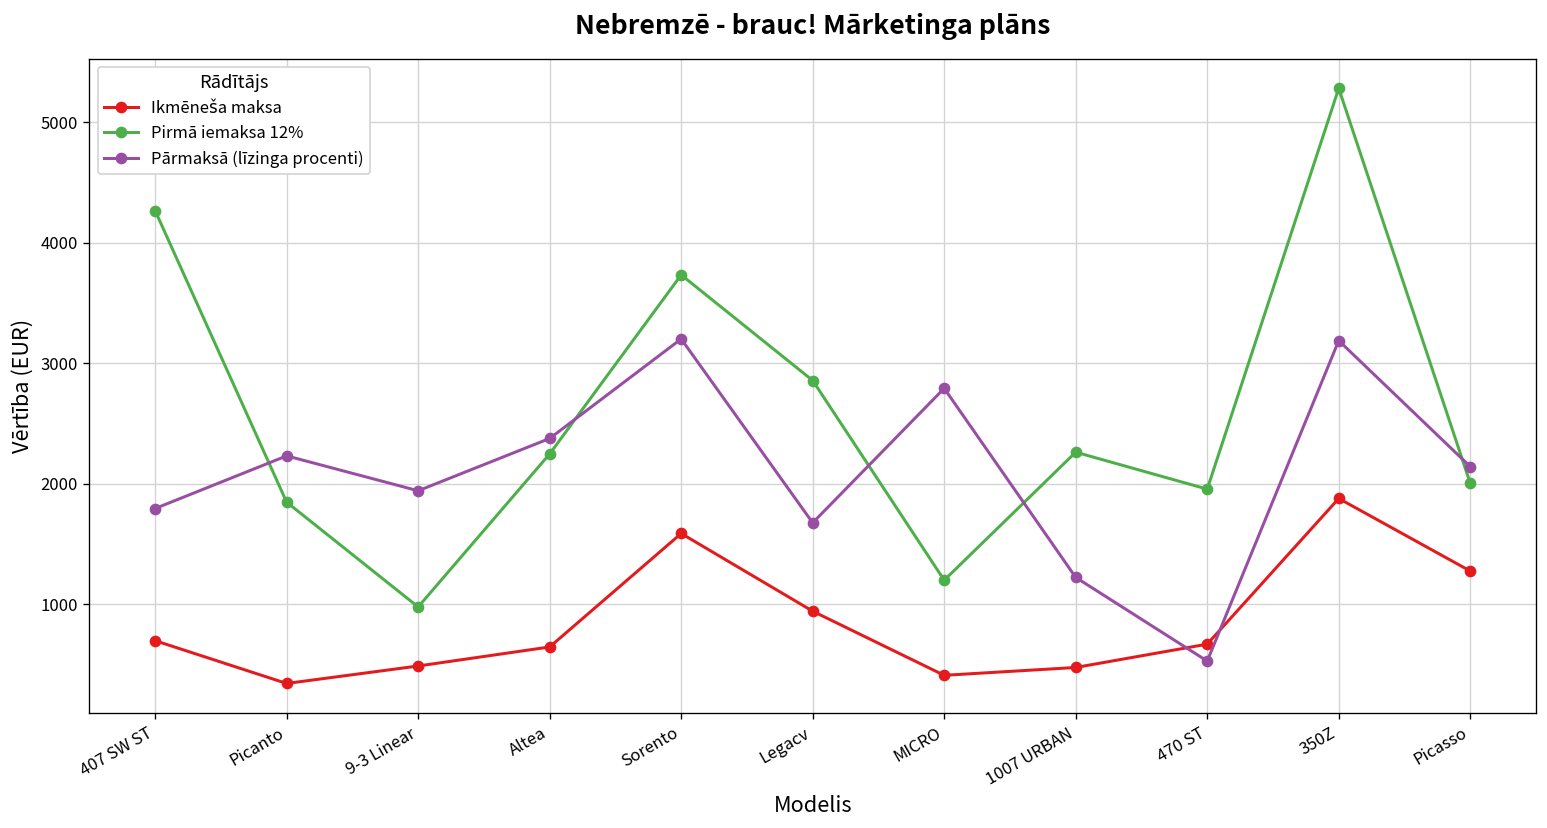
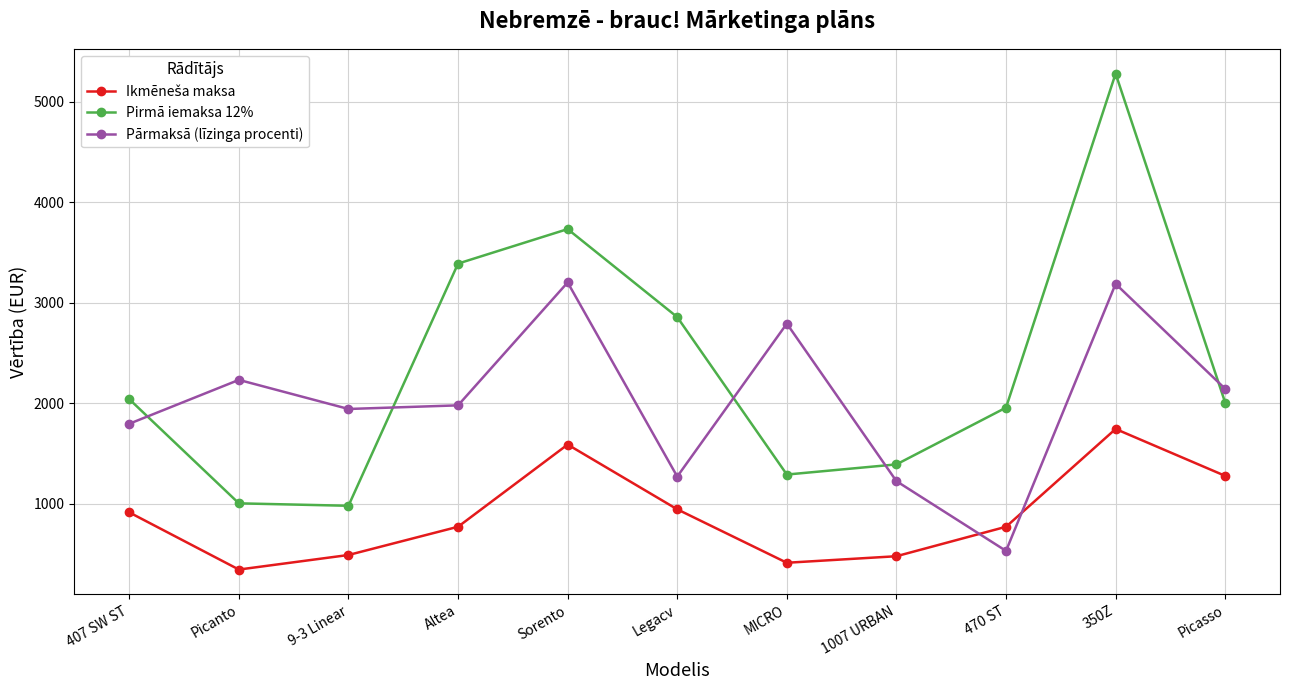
  {
    "Ikmēneša maksa": {
-     "407 SW ST": 700,
+     "407 SW ST": 910,
      "Picanto": 340,
      "9-3 Linear": 490,
-     "Altea": 650,
+     "Altea": 770,
      "Sorento": 1590,
      "Legacv": 940,
      "MICRO": 410,
      "1007 URBAN": 480,
-     "470 ST": 670,
-     "350Z": 1880,
+     "470 ST": 770,
+     "350Z": 1740,
      "Picasso": 1280
    },
    "Pirmā iemaksa 12%": {
-     "407 SW ST": 4260,
-     "Picanto": 1850,
+     "407 SW ST": 2040,
+     "Picanto": 1000,
      "9-3 Linear": 980,
-     "Altea": 2250,
+     "Altea": 3390,
      "Sorento": 3730,
      "Legacv": 2860,
-     "MICRO": 1200,
-     "1007 URBAN": 2260,
+     "MICRO": 1290,
+     "1007 URBAN": 1390,
      "470 ST": 1950,
      "350Z": 5280,
      "Picasso": 2000
    },
    "Pārmaksā (līzinga procenti)": {
      "407 SW ST": 1790,
      "Picanto": 2230,
      "9-3 Linear": 1940,
-     "Altea": 2380,
+     "Altea": 1980,
      "Sorento": 3200,
-     "Legacv": 1680,
+     "Legacv": 1270,
      "MICRO": 2790,
      "1007 URBAN": 1220,
      "470 ST": 530,
      "350Z": 3190,
      "Picasso": 2140
    }
  }
